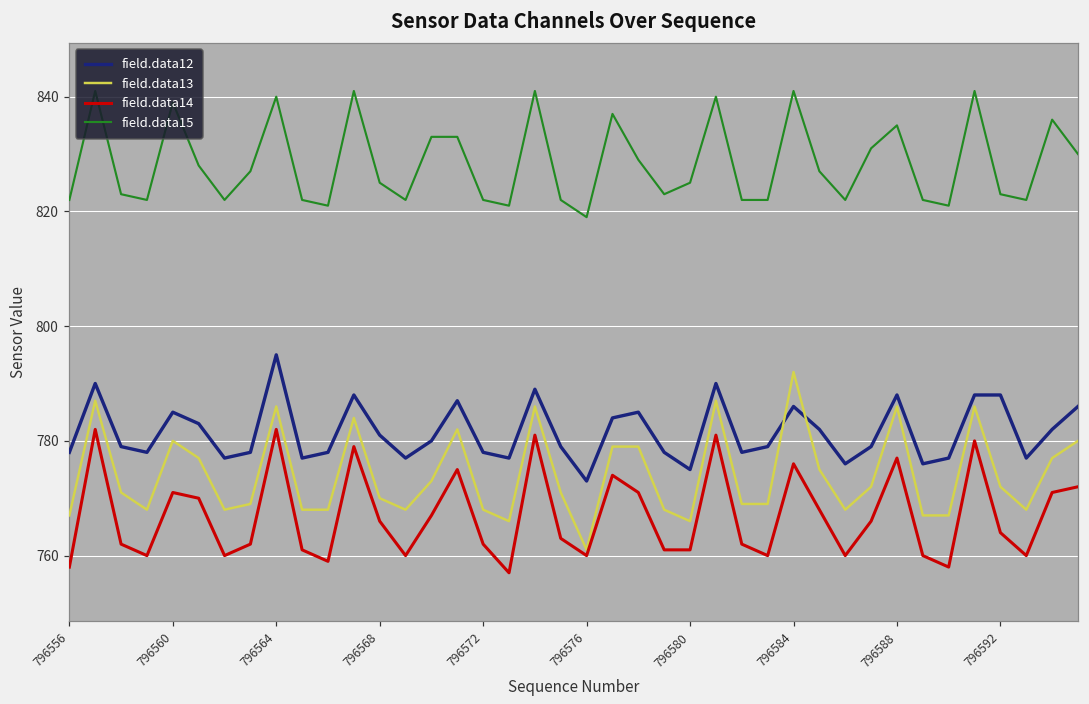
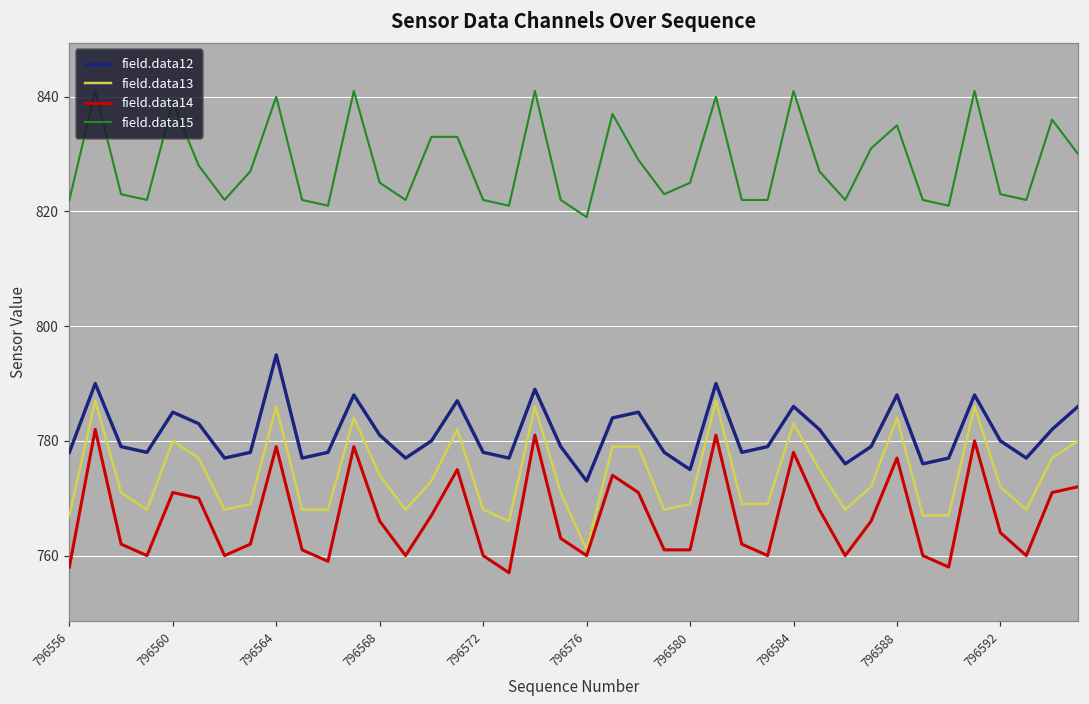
  {
    "field.data12": {
      "796556": 778,
      "796560": 785,
      "796564": 795,
      "796568": 781,
      "796572": 778,
      "796576": 773,
      "796580": 775,
      "796584": 786,
      "796588": 788,
-     "796592": 788
+     "796592": 780
    },
    "field.data13": {
      "796556": 767,
      "796560": 780,
      "796564": 786,
-     "796568": 770,
+     "796568": 774,
      "796572": 768,
      "796576": 761,
-     "796580": 766,
-     "796584": 792,
-     "796588": 786,
+     "796580": 769,
+     "796584": 783,
+     "796588": 784,
      "796592": 772
    },
    "field.data14": {
      "796556": 758,
      "796560": 771,
-     "796564": 782,
+     "796564": 779,
      "796568": 766,
-     "796572": 762,
+     "796572": 760,
      "796576": 760,
      "796580": 761,
-     "796584": 776,
+     "796584": 778,
      "796588": 777,
      "796592": 764
    },
    "field.data15": {
      "796556": 822,
      "796564": 840,
      "796568": 825,
      "796572": 822,
      "796576": 819,
      "796580": 825,
      "796584": 841,
      "796588": 835,
      "796592": 823
    }
  }
